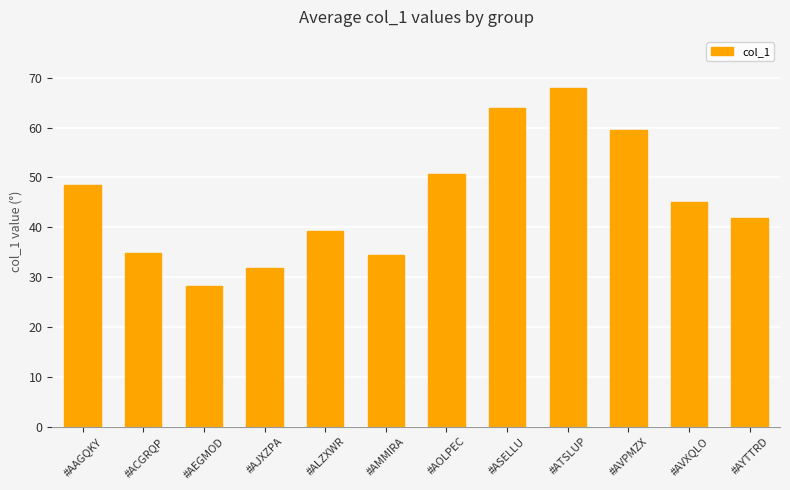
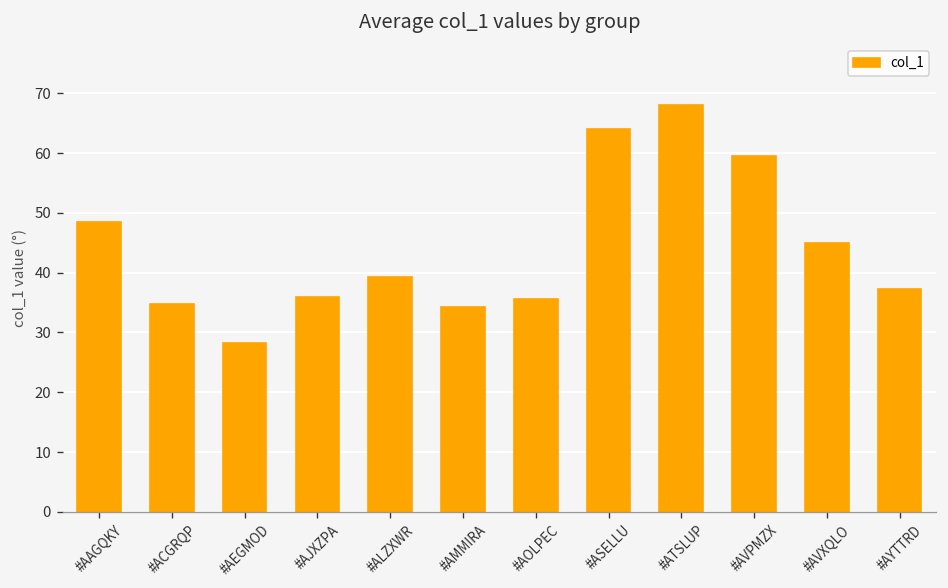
  {
    "#AAGQKY": 49,
    "#ACGRQP": 35,
    "#AEGMOD": 28,
-   "#AJXZPA": 32,
+   "#AJXZPA": 36,
    "#ALZXWR": 39,
    "#AMMIRA": 34,
-   "#AOLPEC": 51,
+   "#AOLPEC": 36,
    "#ASELLU": 64,
    "#ATSLUP": 68,
    "#AVPMZX": 60,
    "#AVXQLO": 45,
-   "#AYTTRD": 42
+   "#AYTTRD": 37
  }
